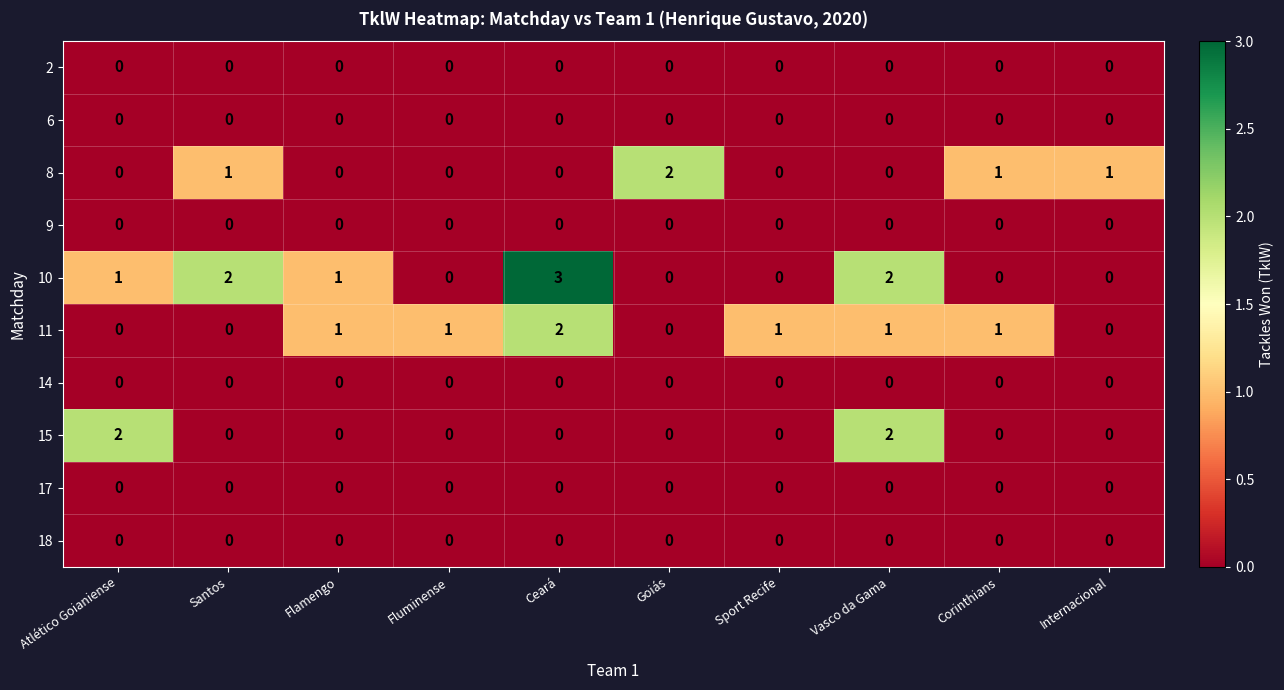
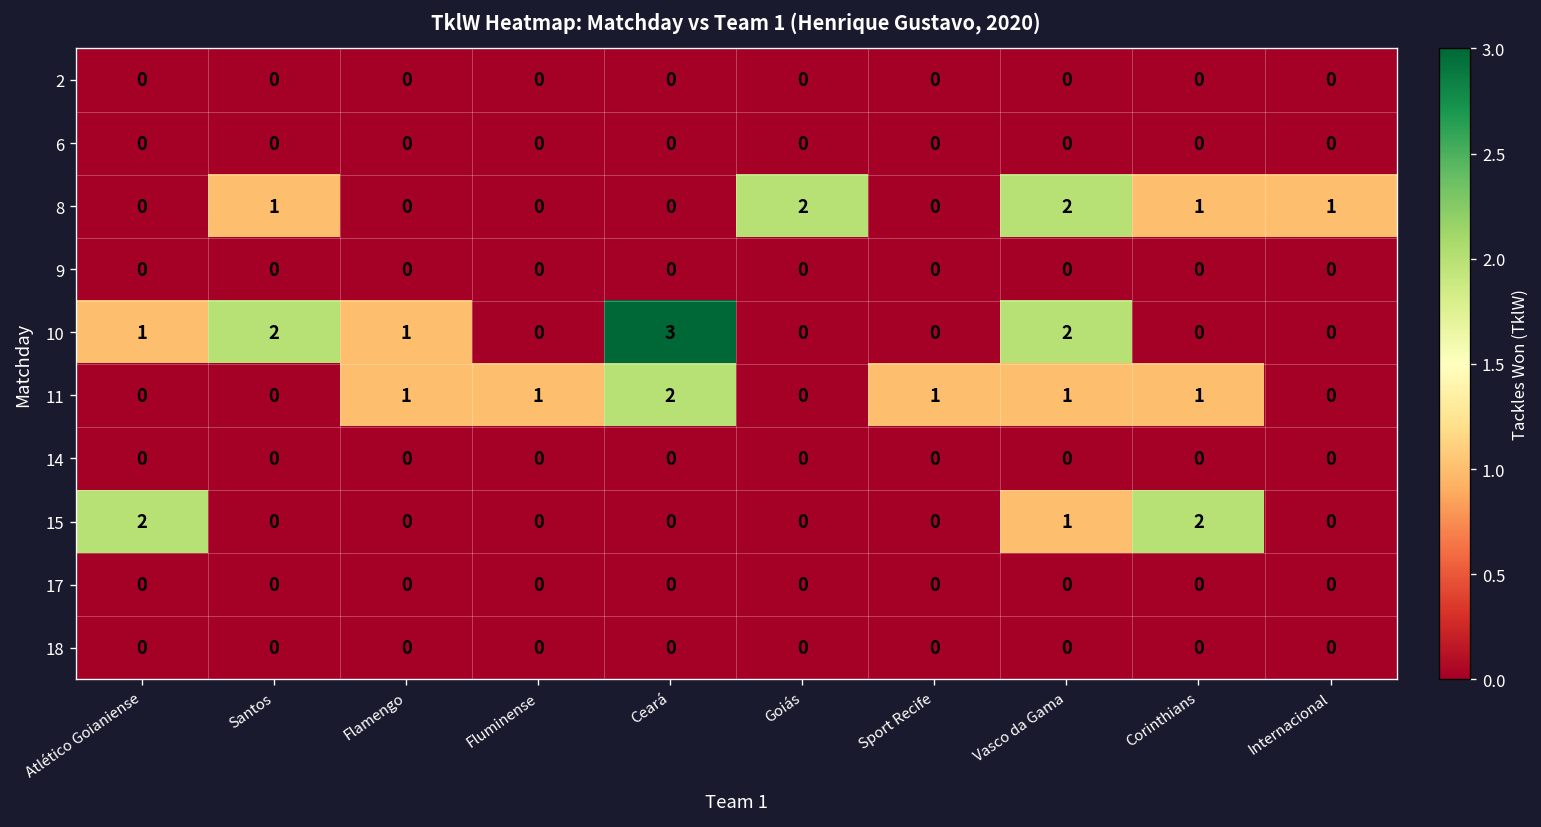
  {
    "2": {
      "Atlético Goianiense": 0,
      "Santos": 0,
      "Flamengo": 0,
      "Fluminense": 0,
      "Ceará": 0,
      "Goiás": 0,
      "Sport Recife": 0,
      "Vasco da Gama": 0,
      "Corinthians": 0,
      "Internacional": 0
    },
    "6": {
      "Atlético Goianiense": 0,
      "Santos": 0,
      "Flamengo": 0,
      "Fluminense": 0,
      "Ceará": 0,
      "Goiás": 0,
      "Sport Recife": 0,
      "Vasco da Gama": 0,
      "Corinthians": 0,
      "Internacional": 0
    },
    "8": {
      "Atlético Goianiense": 0,
      "Santos": 1,
      "Flamengo": 0,
      "Fluminense": 0,
      "Ceará": 0,
      "Goiás": 2,
      "Sport Recife": 0,
-     "Vasco da Gama": 0,
+     "Vasco da Gama": 2,
      "Corinthians": 1,
      "Internacional": 1
    },
    "9": {
      "Atlético Goianiense": 0,
      "Santos": 0,
      "Flamengo": 0,
      "Fluminense": 0,
      "Ceará": 0,
      "Goiás": 0,
      "Sport Recife": 0,
      "Vasco da Gama": 0,
      "Corinthians": 0,
      "Internacional": 0
    },
    "10": {
      "Atlético Goianiense": 1,
      "Santos": 2,
      "Flamengo": 1,
      "Fluminense": 0,
      "Ceará": 3,
      "Goiás": 0,
      "Sport Recife": 0,
      "Vasco da Gama": 2,
      "Corinthians": 0,
      "Internacional": 0
    },
    "11": {
      "Atlético Goianiense": 0,
      "Santos": 0,
      "Flamengo": 1,
      "Fluminense": 1,
      "Ceará": 2,
      "Goiás": 0,
      "Sport Recife": 1,
      "Vasco da Gama": 1,
      "Corinthians": 1,
      "Internacional": 0
    },
    "14": {
      "Atlético Goianiense": 0,
      "Santos": 0,
      "Flamengo": 0,
      "Fluminense": 0,
      "Ceará": 0,
      "Goiás": 0,
      "Sport Recife": 0,
      "Vasco da Gama": 0,
      "Corinthians": 0,
      "Internacional": 0
    },
    "15": {
      "Atlético Goianiense": 2,
      "Santos": 0,
      "Flamengo": 0,
      "Fluminense": 0,
      "Ceará": 0,
      "Goiás": 0,
      "Sport Recife": 0,
-     "Vasco da Gama": 2,
-     "Corinthians": 0,
+     "Vasco da Gama": 1,
+     "Corinthians": 2,
      "Internacional": 0
    },
    "17": {
      "Atlético Goianiense": 0,
      "Santos": 0,
      "Flamengo": 0,
      "Fluminense": 0,
      "Ceará": 0,
      "Goiás": 0,
      "Sport Recife": 0,
      "Vasco da Gama": 0,
      "Corinthians": 0,
      "Internacional": 0
    },
    "18": {
      "Atlético Goianiense": 0,
      "Santos": 0,
      "Flamengo": 0,
      "Fluminense": 0,
      "Ceará": 0,
      "Goiás": 0,
      "Sport Recife": 0,
      "Vasco da Gama": 0,
      "Corinthians": 0,
      "Internacional": 0
    }
  }
